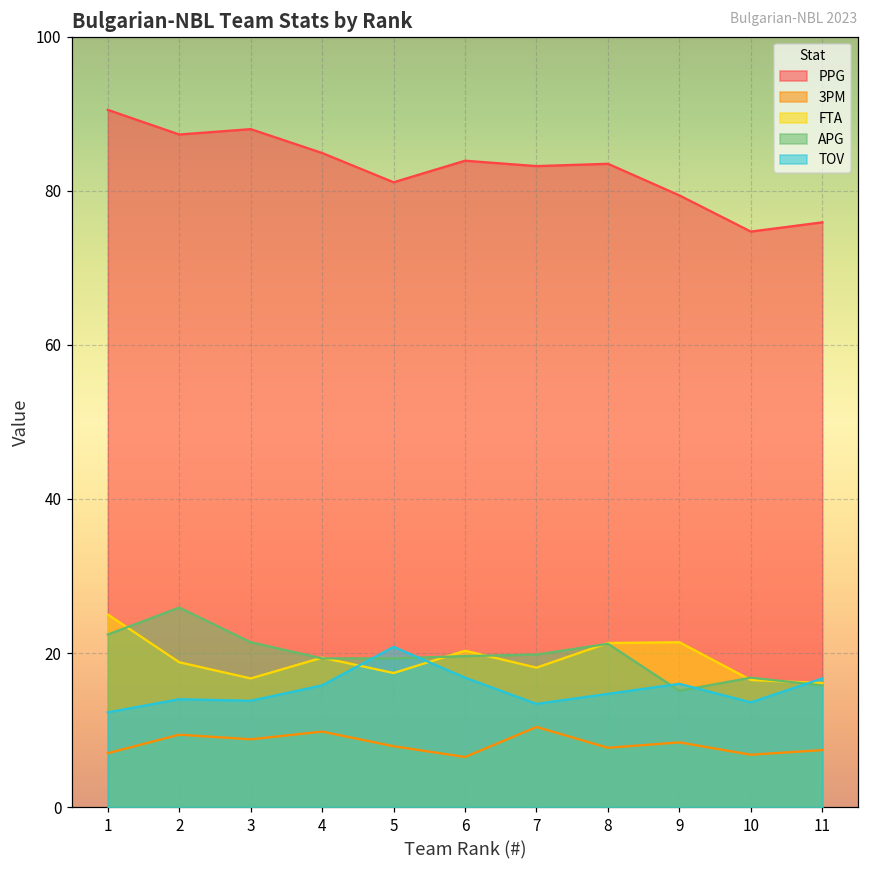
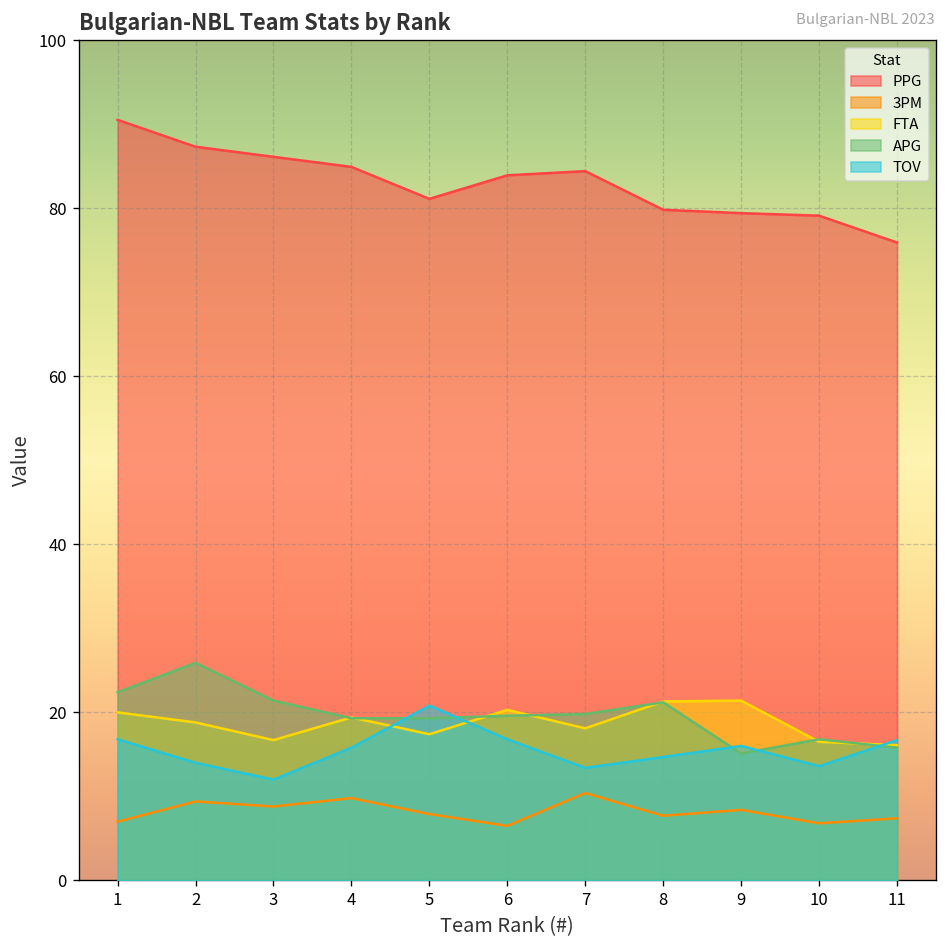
  {
    "PPG": {
      "1": 91,
      "2": 87,
-     "3": 88,
+     "3": 86,
      "4": 85,
      "5": 81,
      "6": 84,
-     "7": 83,
-     "8": 84,
+     "7": 84,
+     "8": 80,
      "9": 79,
-     "10": 75,
+     "10": 79,
      "11": 76
    },
    "3PM": {
      "1": 7,
      "2": 9,
      "3": 9,
      "4": 10,
      "5": 8,
      "6": 7,
      "7": 10,
      "8": 8,
      "9": 8,
      "10": 7,
      "11": 7
    },
    "FTA": {
-     "1": 25,
+     "1": 20,
      "2": 19,
      "3": 17,
      "5": 17,
      "6": 20,
      "7": 18,
      "9": 21
    },
    "APG": {
      "1": 22,
      "2": 26,
      "3": 21,
      "5": 19,
      "6": 20,
      "7": 20,
      "9": 15
    },
    "TOV": {
-     "1": 12,
+     "1": 17,
      "2": 14,
-     "3": 14,
+     "3": 12,
      "4": 16,
      "5": 21,
      "6": 17,
      "7": 13,
      "8": 15,
      "9": 16,
      "10": 14,
      "11": 17
    }
  }
